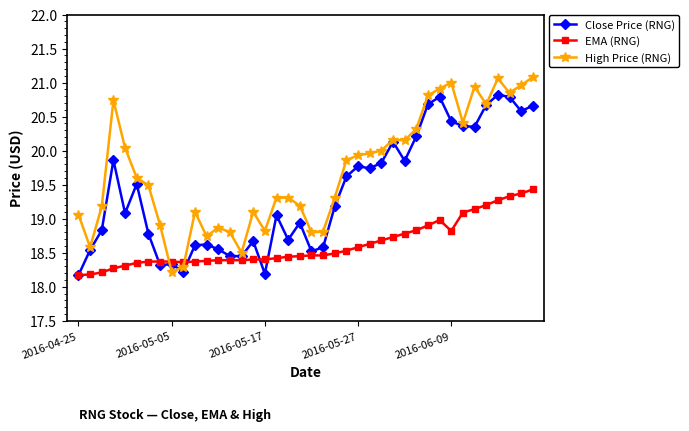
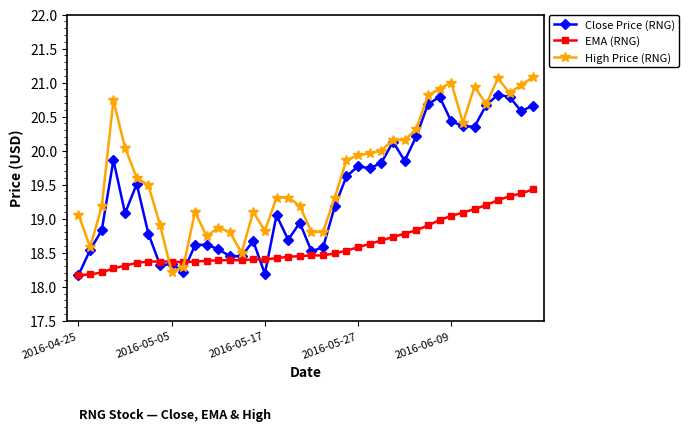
  {
    "Close Price (RNG)": {
      "2016-05-05": 18.3,
      "2016-05-17": 18.2,
      "2016-05-27": 19.8,
      "2016-06-09": 20.4
    },
    "EMA (RNG)": {
      "2016-05-05": 18.4,
      "2016-05-17": 18.4,
      "2016-05-27": 18.6,
-     "2016-06-09": 18.8
+     "2016-06-09": 19.0
    },
    "High Price (RNG)": {
      "2016-04-25": 19.1,
      "2016-05-05": 18.2,
      "2016-05-17": 18.8,
      "2016-05-27": 19.9,
      "2016-06-09": 21.0
    }
  }
